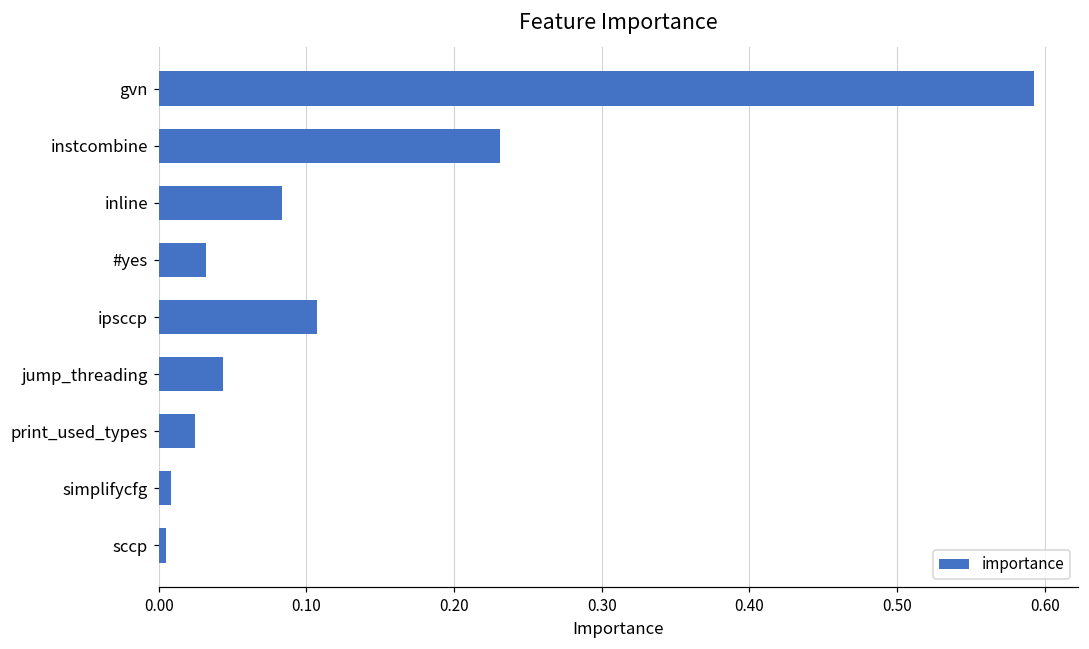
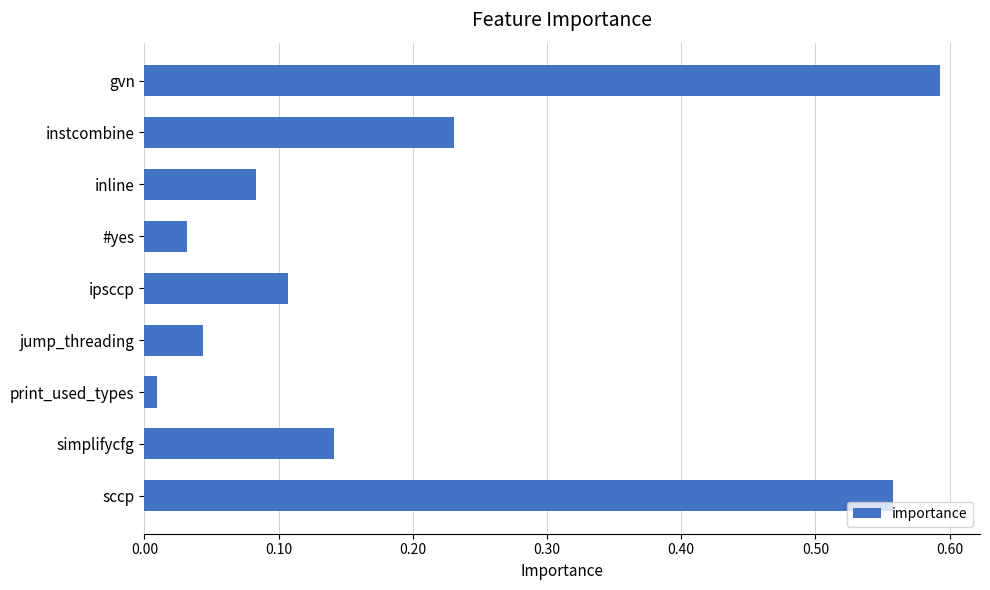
  {
    "gvn": 0.593,
    "instcombine": 0.231,
    "inline": 0.083,
    "#yes": 0.032,
    "ipsccp": 0.107,
    "jump_threading": 0.044,
-   "print_used_types": 0.025,
-   "simplifycfg": 0.008,
-   "sccp": 0.005
+   "print_used_types": 0.010,
+   "simplifycfg": 0.141,
+   "sccp": 0.558
  }
